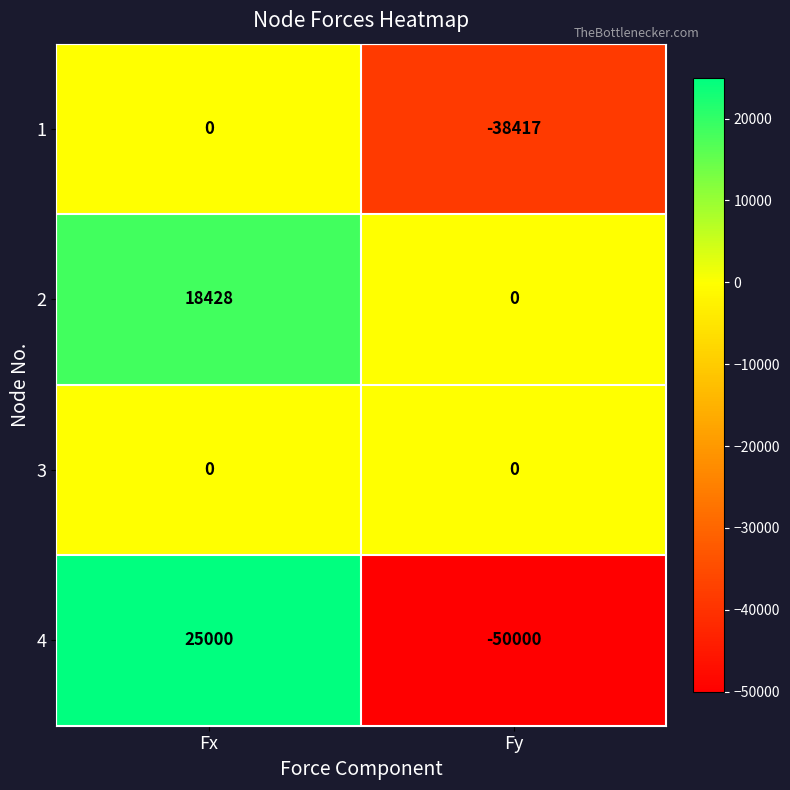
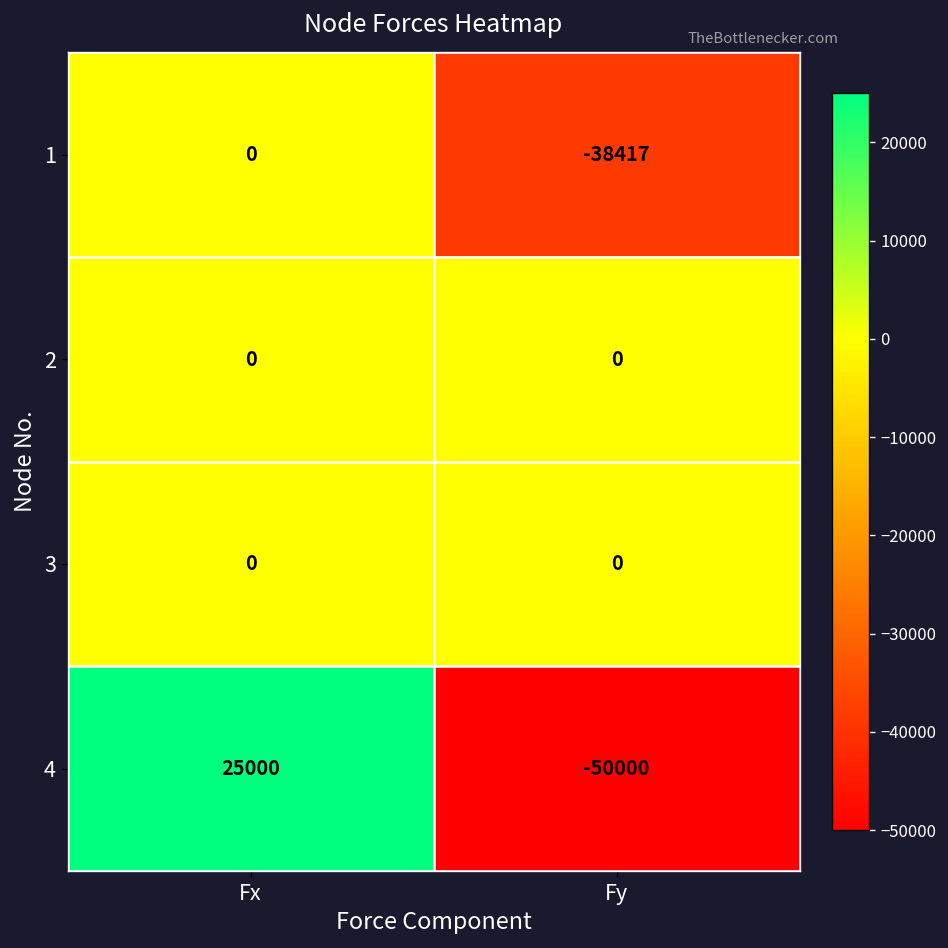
  {
    "1": {
      "Fx": 0,
      "Fy": -38417
    },
    "2": {
-     "Fx": 18428,
+     "Fx": 0,
      "Fy": 0
    },
    "3": {
      "Fx": 0,
      "Fy": 0
    },
    "4": {
      "Fx": 25000,
      "Fy": -50000
    }
  }
